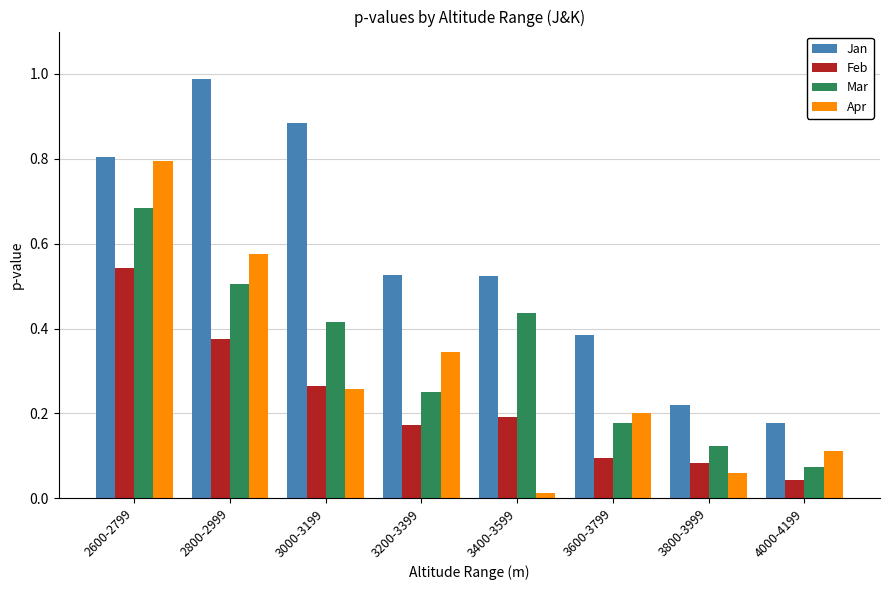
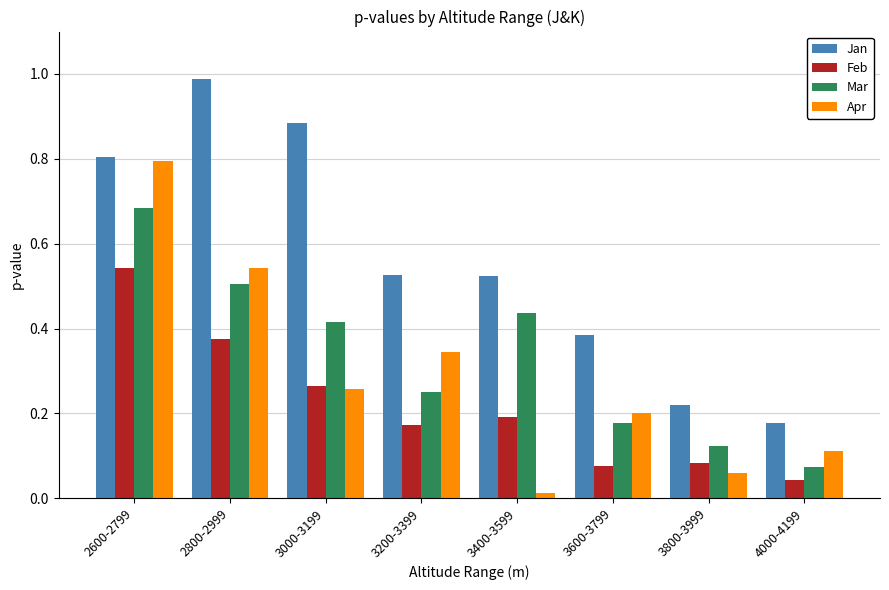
  {
    "Jan": {
      "2600-2799": 0.80,
      "2800-2999": 0.99,
      "3000-3199": 0.88,
      "3200-3399": 0.53,
      "3400-3599": 0.52,
      "3600-3799": 0.38,
      "3800-3999": 0.22,
      "4000-4199": 0.18
    },
    "Feb": {
      "2600-2799": 0.54,
      "2800-2999": 0.38,
      "3000-3199": 0.26,
      "3200-3399": 0.17,
      "3400-3599": 0.19,
-     "3600-3799": 0.09,
+     "3600-3799": 0.08,
      "3800-3999": 0.08,
      "4000-4199": 0.04
    },
    "Mar": {
      "2600-2799": 0.68,
      "2800-2999": 0.50,
      "3000-3199": 0.42,
      "3200-3399": 0.25,
      "3400-3599": 0.44,
      "3600-3799": 0.18,
      "3800-3999": 0.12,
      "4000-4199": 0.07
    },
    "Apr": {
      "2600-2799": 0.79,
-     "2800-2999": 0.58,
+     "2800-2999": 0.54,
      "3000-3199": 0.26,
      "3200-3399": 0.35,
      "3400-3599": 0.01,
      "3600-3799": 0.20,
      "3800-3999": 0.06,
      "4000-4199": 0.11
    }
  }
